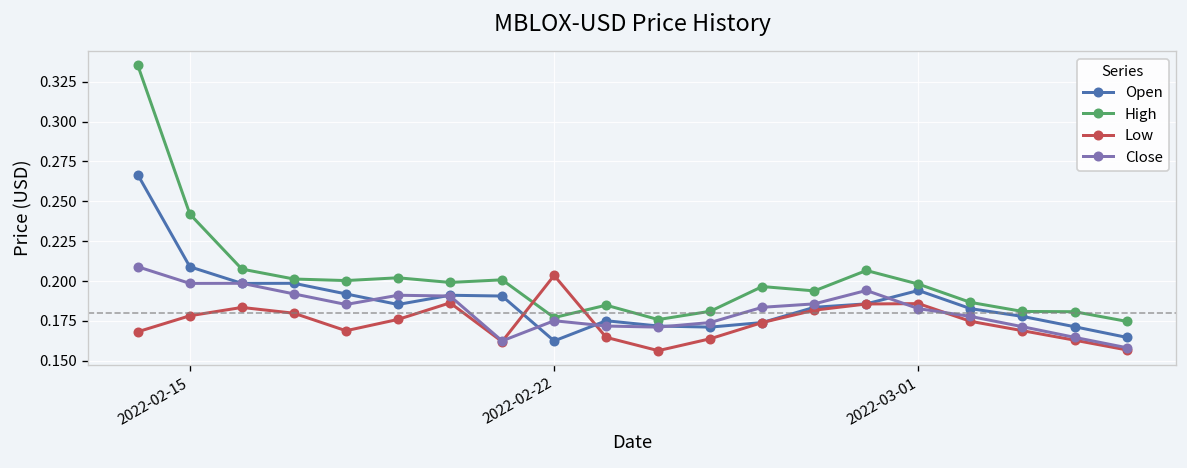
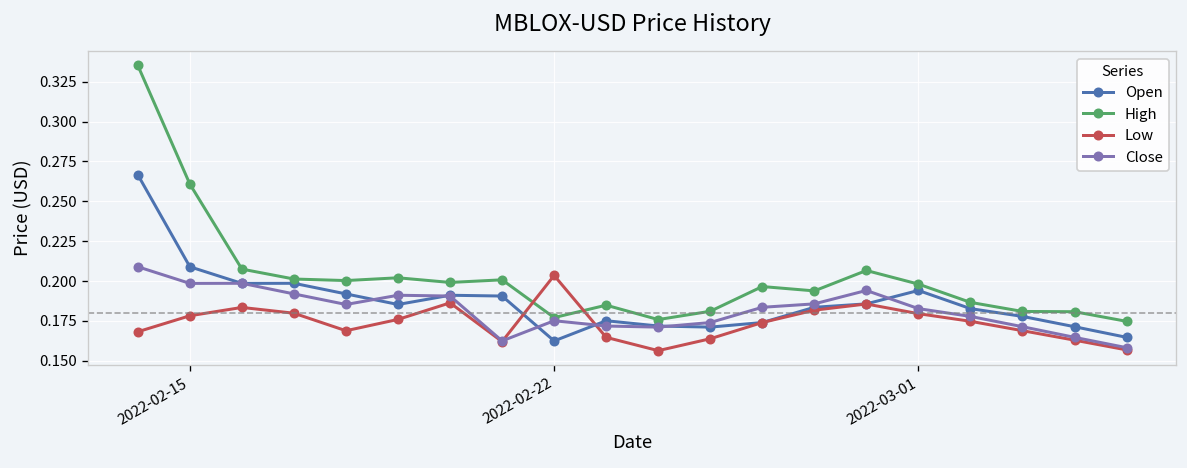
  {
    "High": {
-     "2022-02-15": 0.242,
+     "2022-02-15": 0.261,
      "2022-02-22": 0.177,
      "2022-03-01": 0.198
    },
    "Low": {
      "2022-02-15": 0.178,
      "2022-02-22": 0.204,
-     "2022-03-01": 0.186
+     "2022-03-01": 0.180
    }
  }
